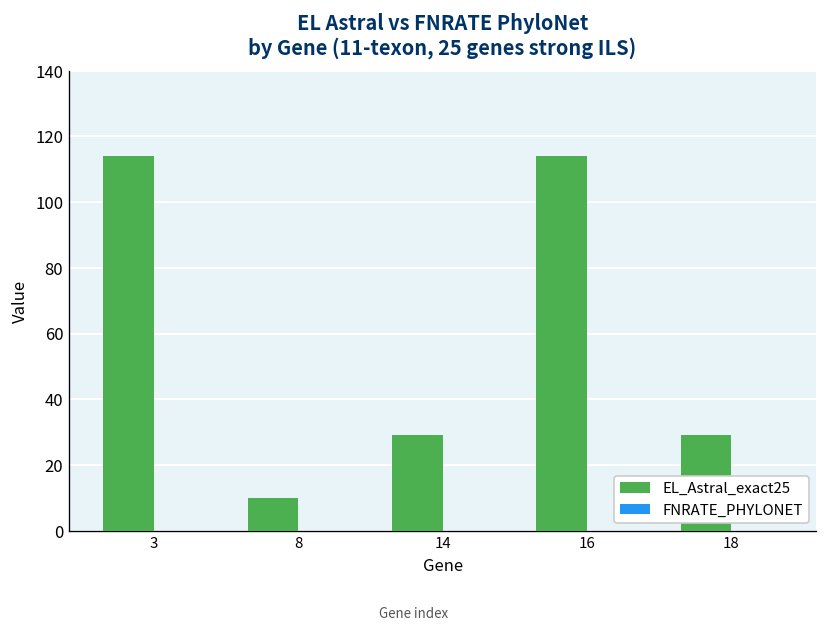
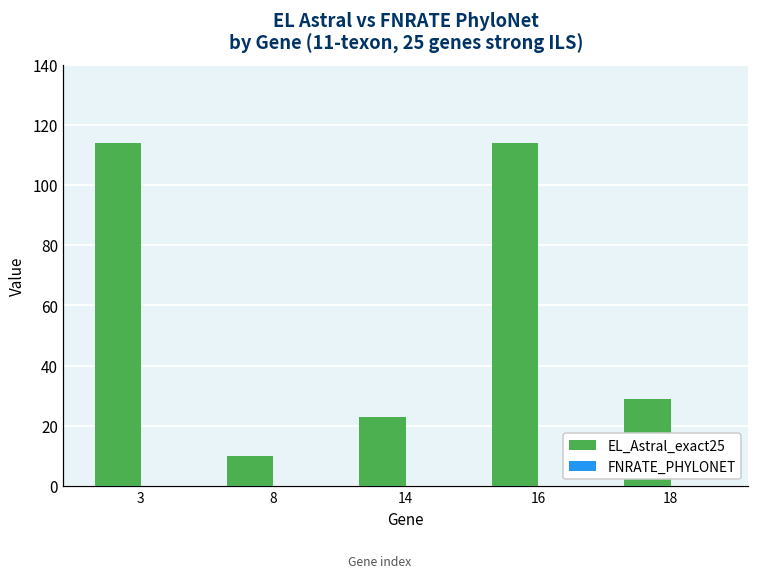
  {
    "EL_Astral_exact25": {
      "3": 114,
      "8": 10,
-     "14": 29,
+     "14": 23,
      "16": 114,
      "18": 29
    },
    "FNRATE_PHYLONET": {
      "3": 0,
      "8": 0,
      "14": 0,
      "16": 0,
      "18": 0
    }
  }
